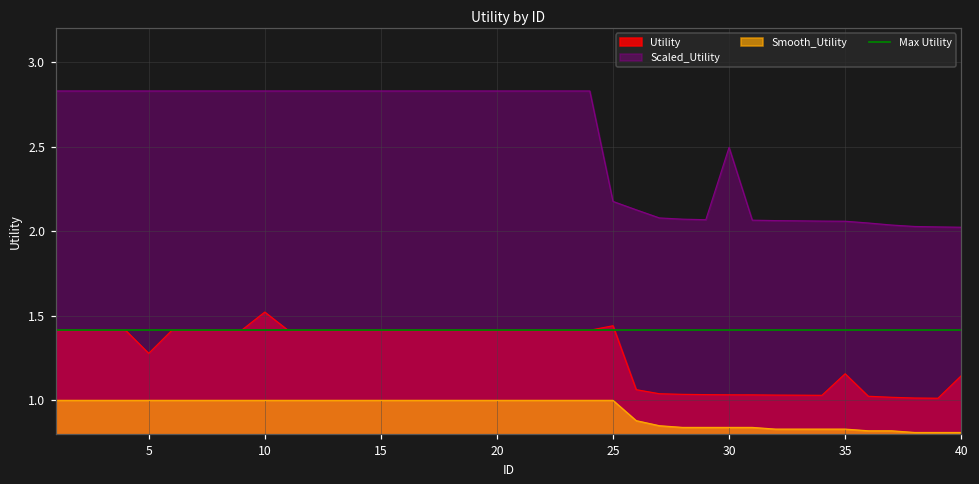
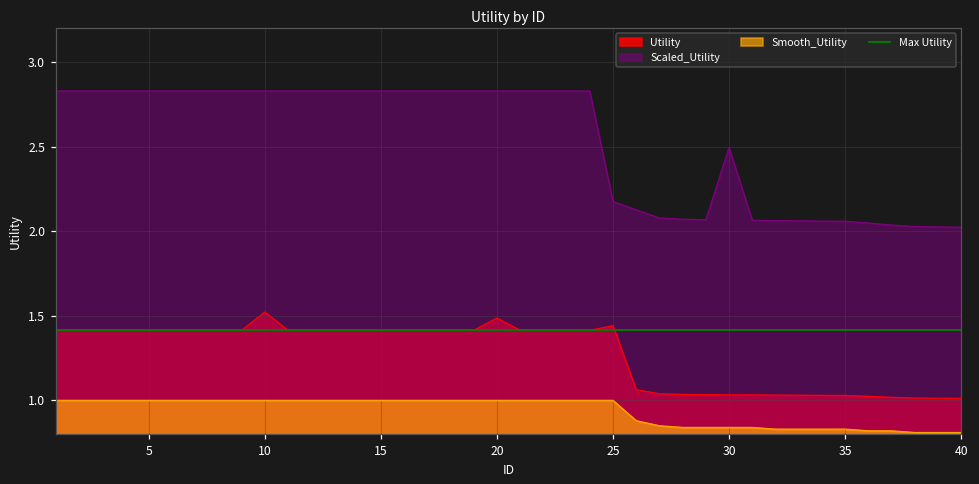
  {
    "Utility": {
-     "5": 1.28,
+     "5": 1.41,
      "10": 1.52,
      "15": 1.41,
-     "20": 1.41,
+     "20": 1.49,
      "25": 1.44,
      "30": 1.03,
-     "35": 1.16,
-     "40": 1.15
+     "35": 1.03,
+     "40": 1.01
    },
    "Scaled_Utility": {
      "5": 2.83,
      "10": 2.83,
      "15": 2.83,
      "20": 2.83,
      "25": 2.18,
      "30": 2.49,
      "35": 2.06,
      "40": 2.02
    },
    "Smooth_Utility": {
      "5": 1.00,
      "10": 1.00,
      "15": 1.00,
      "20": 1.00,
      "25": 1.00,
      "30": 0.84,
      "35": 0.83,
      "40": 0.81
    }
  }
